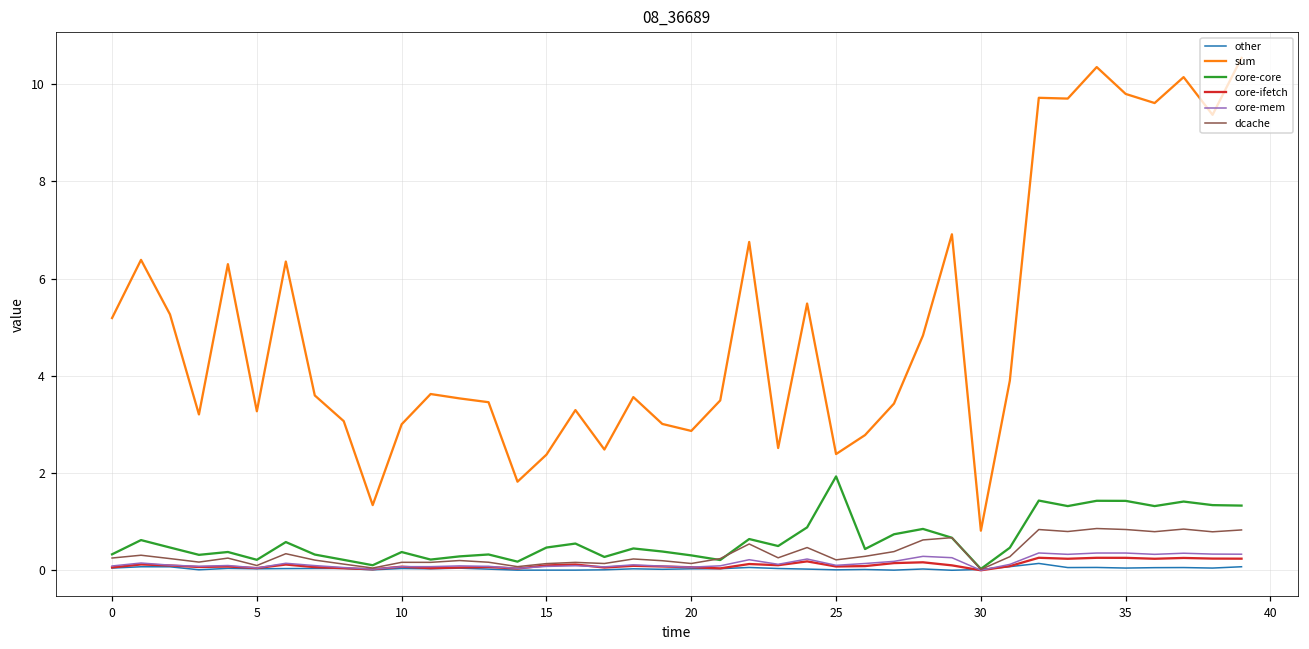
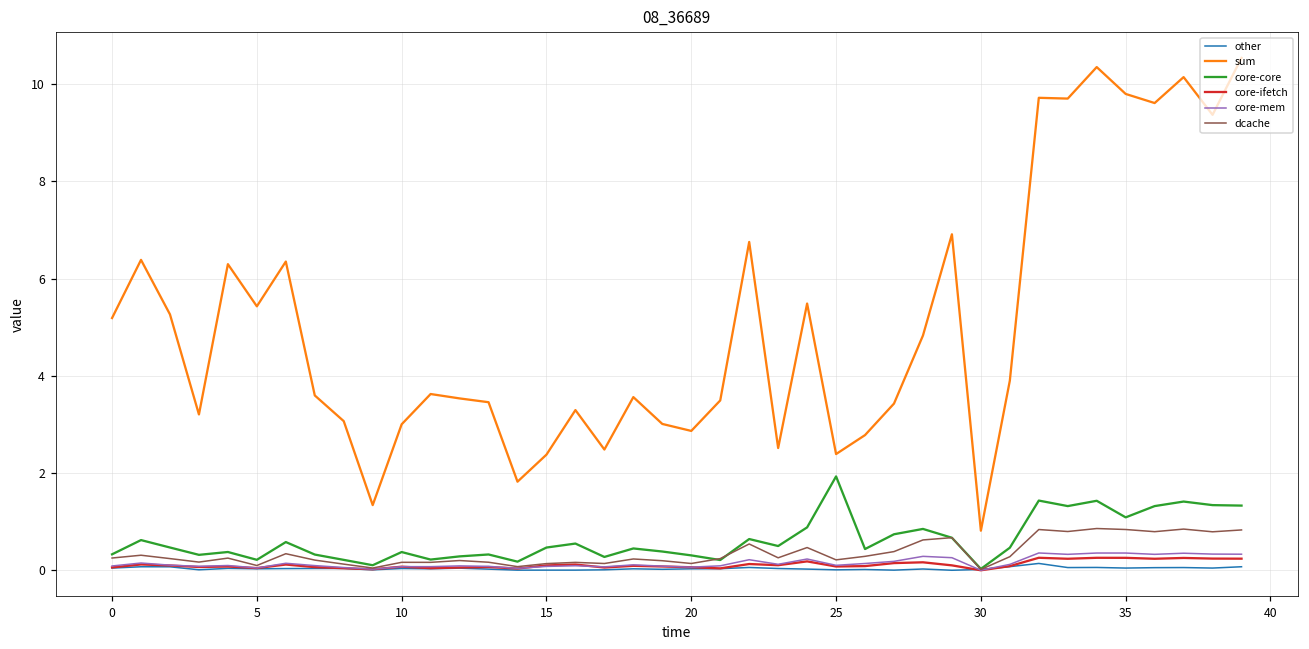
  {
    "other": {
      "15": 0.0,
      "25": 0.0,
      "35": 0.0
    },
    "sum": {
      "0": 5.2,
-     "5": 3.3,
+     "5": 5.4,
      "10": 3.0,
      "15": 2.4,
      "20": 2.9,
      "25": 2.4,
      "30": 0.8,
      "35": 9.8
    },
    "core-core": {
      "0": 0.3,
      "5": 0.2,
      "10": 0.4,
      "15": 0.5,
      "20": 0.3,
      "25": 1.9,
-     "35": 1.4
+     "35": 1.1
    },
    "core-ifetch": {
      "35": 0.3
    },
    "core-mem": {
      "35": 0.4
    },
    "dcache": {
      "0": 0.3,
      "10": 0.2,
      "20": 0.1,
      "25": 0.2,
      "35": 0.8
    }
  }
